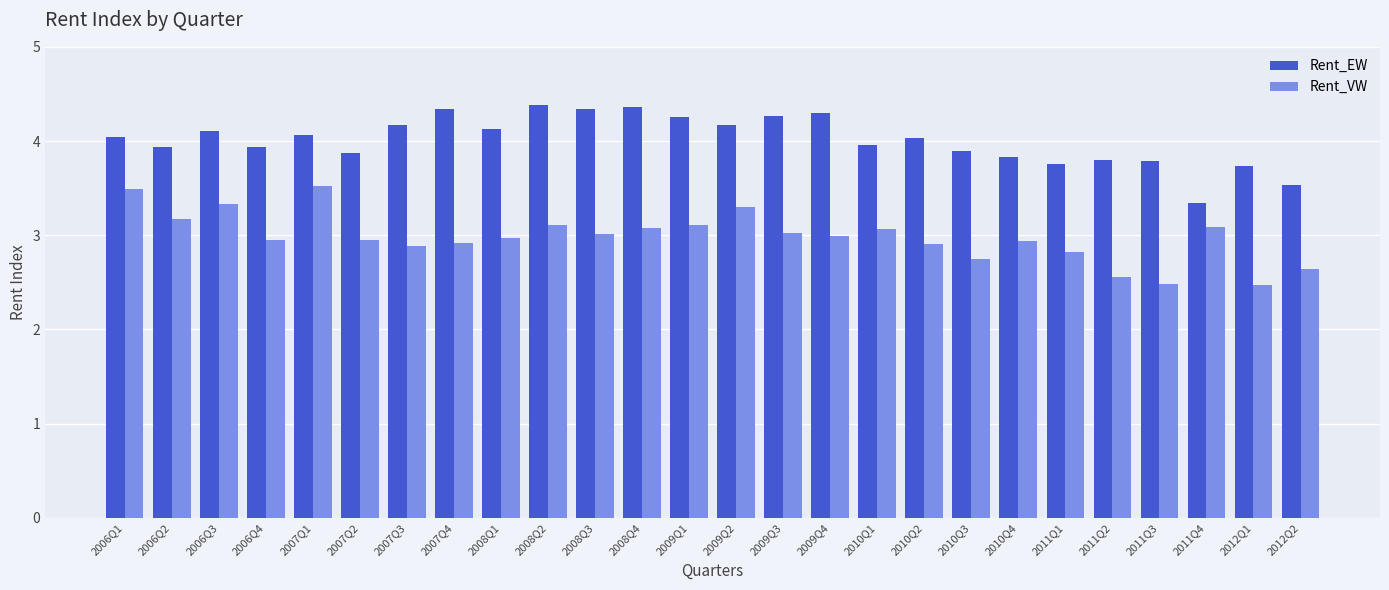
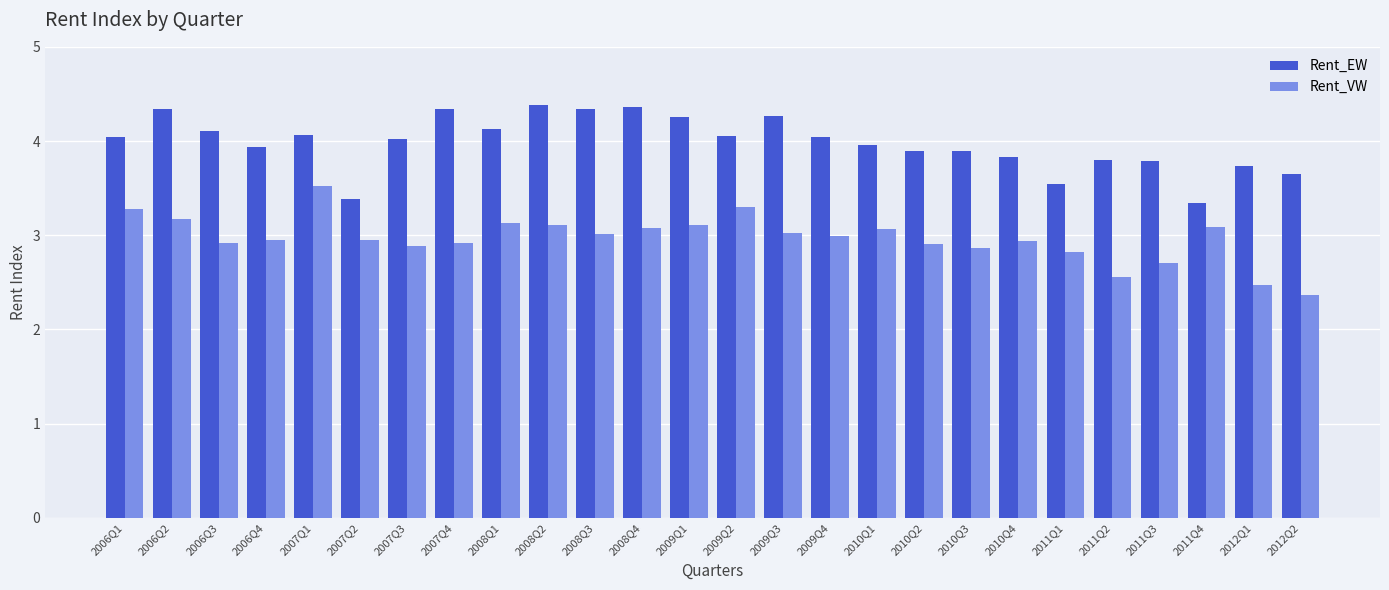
  {
    "Rent_EW": {
      "2006Q1": 4.0,
-     "2006Q2": 3.9,
+     "2006Q2": 4.3,
      "2006Q3": 4.1,
      "2006Q4": 3.9,
      "2007Q1": 4.1,
-     "2007Q2": 3.9,
-     "2007Q3": 4.2,
+     "2007Q2": 3.4,
+     "2007Q3": 4.0,
      "2007Q4": 4.3,
      "2008Q1": 4.1,
      "2008Q2": 4.4,
      "2008Q3": 4.3,
      "2008Q4": 4.4,
      "2009Q1": 4.3,
-     "2009Q2": 4.2,
+     "2009Q2": 4.1,
      "2009Q3": 4.3,
-     "2009Q4": 4.3,
+     "2009Q4": 4.0,
      "2010Q1": 4.0,
-     "2010Q2": 4.0,
+     "2010Q2": 3.9,
      "2010Q3": 3.9,
      "2010Q4": 3.8,
-     "2011Q1": 3.8,
+     "2011Q1": 3.5,
      "2011Q2": 3.8,
      "2011Q3": 3.8,
      "2011Q4": 3.3,
      "2012Q1": 3.7,
-     "2012Q2": 3.5
+     "2012Q2": 3.7
    },
    "Rent_VW": {
-     "2006Q1": 3.5,
+     "2006Q1": 3.3,
      "2006Q2": 3.2,
-     "2006Q3": 3.3,
+     "2006Q3": 2.9,
      "2006Q4": 3.0,
      "2007Q1": 3.5,
      "2007Q2": 3.0,
      "2007Q3": 2.9,
      "2007Q4": 2.9,
-     "2008Q1": 3.0,
+     "2008Q1": 3.1,
      "2008Q2": 3.1,
      "2008Q3": 3.0,
      "2008Q4": 3.1,
      "2009Q1": 3.1,
      "2009Q2": 3.3,
      "2009Q3": 3.0,
      "2009Q4": 3.0,
      "2010Q1": 3.1,
      "2010Q2": 2.9,
-     "2010Q3": 2.7,
+     "2010Q3": 2.9,
      "2010Q4": 2.9,
      "2011Q1": 2.8,
      "2011Q2": 2.6,
-     "2011Q3": 2.5,
+     "2011Q3": 2.7,
      "2011Q4": 3.1,
      "2012Q1": 2.5,
-     "2012Q2": 2.6
+     "2012Q2": 2.4
    }
  }
